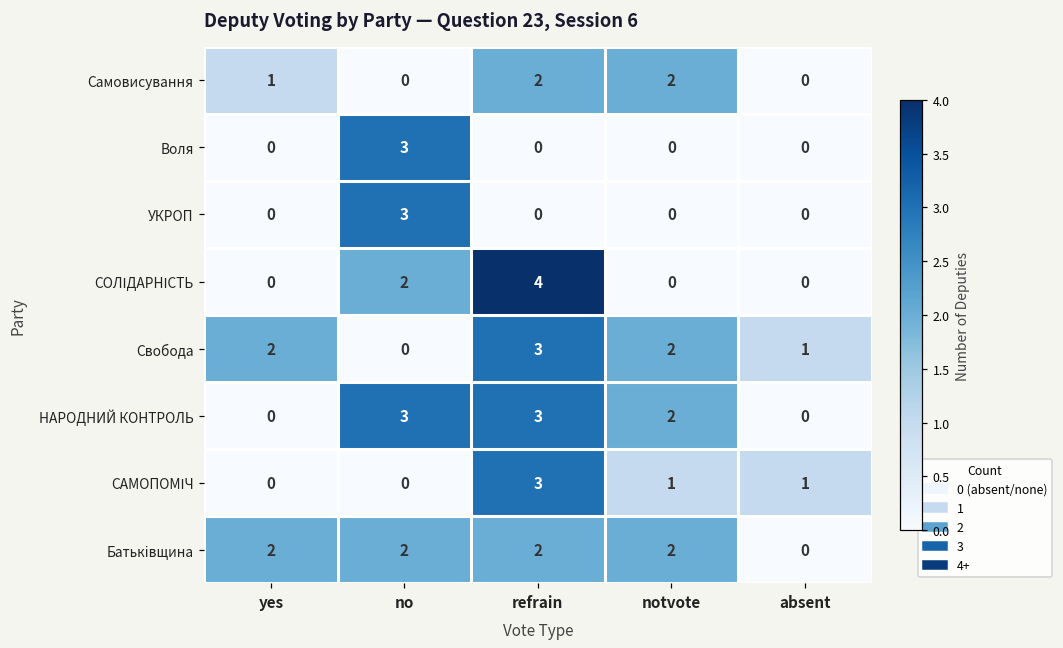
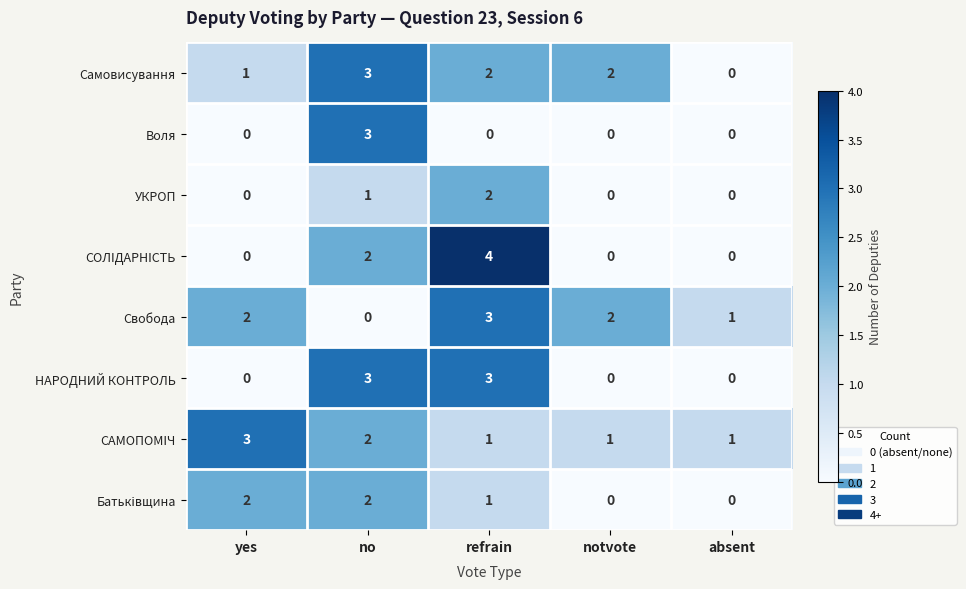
  {
    "Самовисування": {
      "yes": 1,
-     "no": 0,
+     "no": 3,
      "refrain": 2,
      "notvote": 2,
      "absent": 0
    },
    "Воля": {
      "yes": 0,
      "no": 3,
      "refrain": 0,
      "notvote": 0,
      "absent": 0
    },
    "УКРОП": {
      "yes": 0,
-     "no": 3,
-     "refrain": 0,
+     "no": 1,
+     "refrain": 2,
      "notvote": 0,
      "absent": 0
    },
    "СОЛІДАРНІСТЬ": {
      "yes": 0,
      "no": 2,
      "refrain": 4,
      "notvote": 0,
      "absent": 0
    },
    "Свобода": {
      "yes": 2,
      "no": 0,
      "refrain": 3,
      "notvote": 2,
      "absent": 1
    },
    "НАРОДНИЙ КОНТРОЛЬ": {
      "yes": 0,
      "no": 3,
      "refrain": 3,
-     "notvote": 2,
+     "notvote": 0,
      "absent": 0
    },
    "САМОПОМІЧ": {
-     "yes": 0,
-     "no": 0,
-     "refrain": 3,
+     "yes": 3,
+     "no": 2,
+     "refrain": 1,
      "notvote": 1,
      "absent": 1
    },
    "Батьківщина": {
      "yes": 2,
      "no": 2,
-     "refrain": 2,
-     "notvote": 2,
+     "refrain": 1,
+     "notvote": 0,
      "absent": 0
    }
  }
